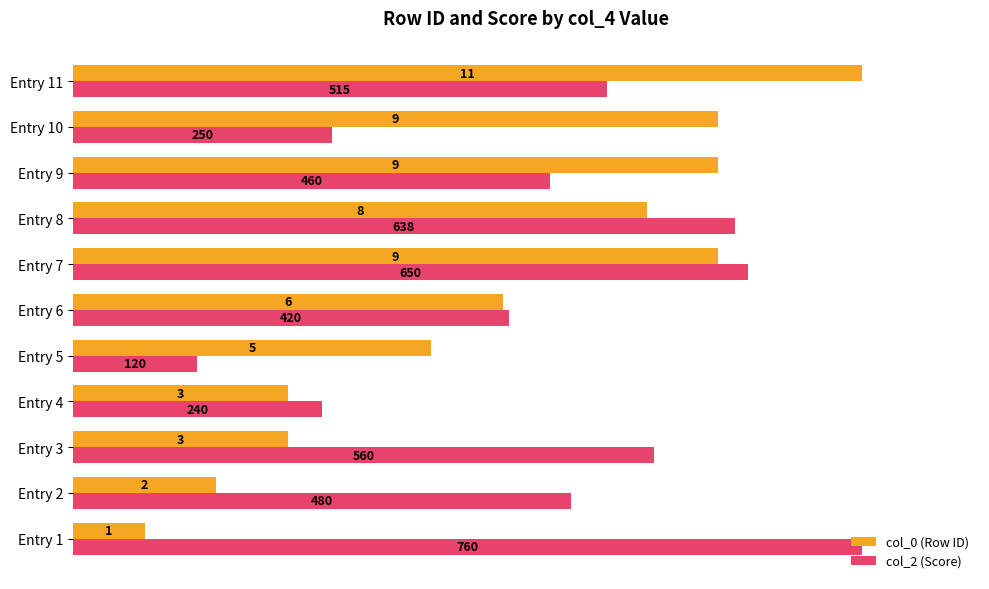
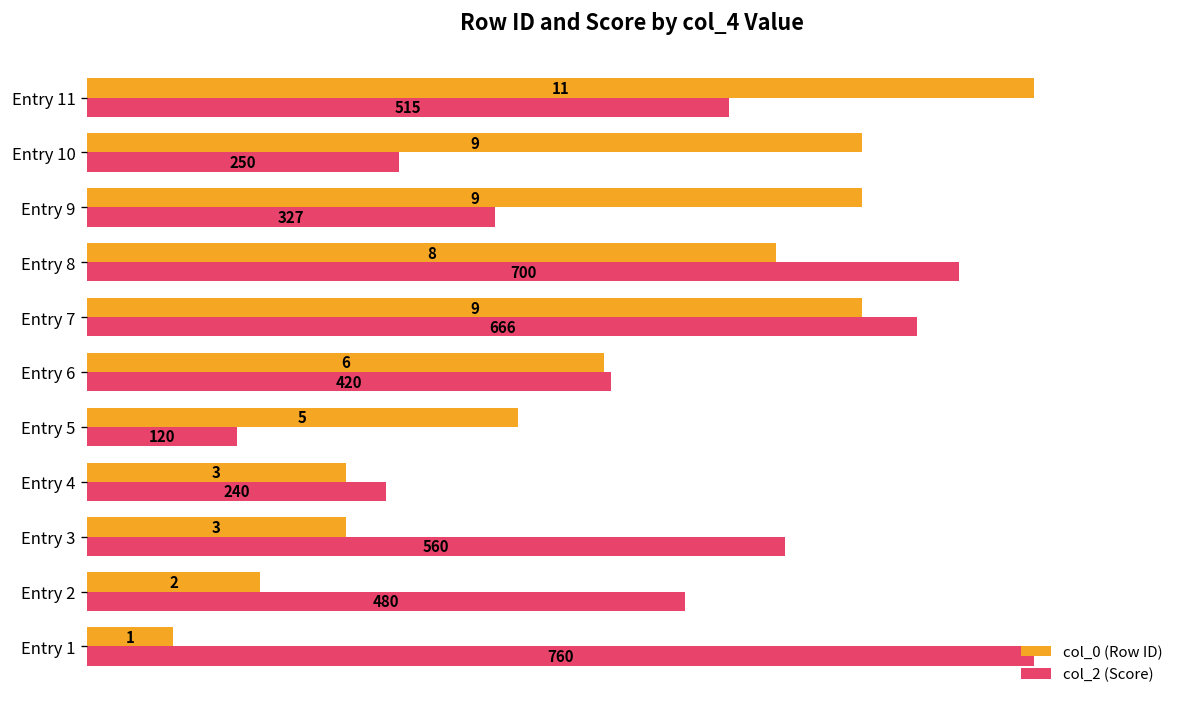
  {
    "col_2 (Score)": {
-     "Entry 9": 460,
-     "Entry 8": 638,
-     "Entry 7": 650
+     "Entry 9": 327,
+     "Entry 8": 700,
+     "Entry 7": 666
    }
  }
